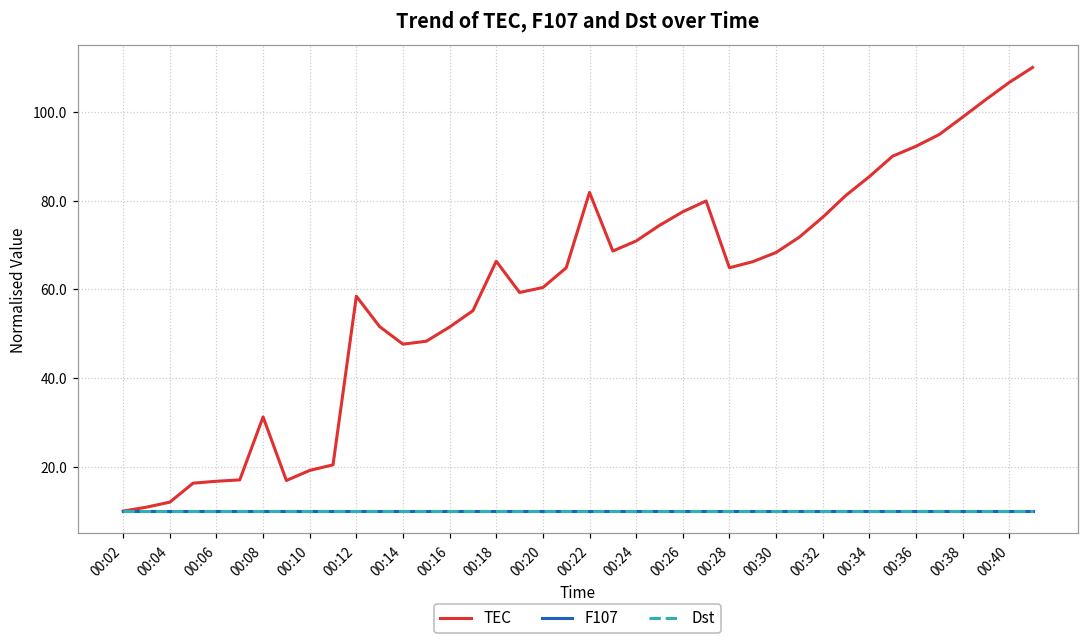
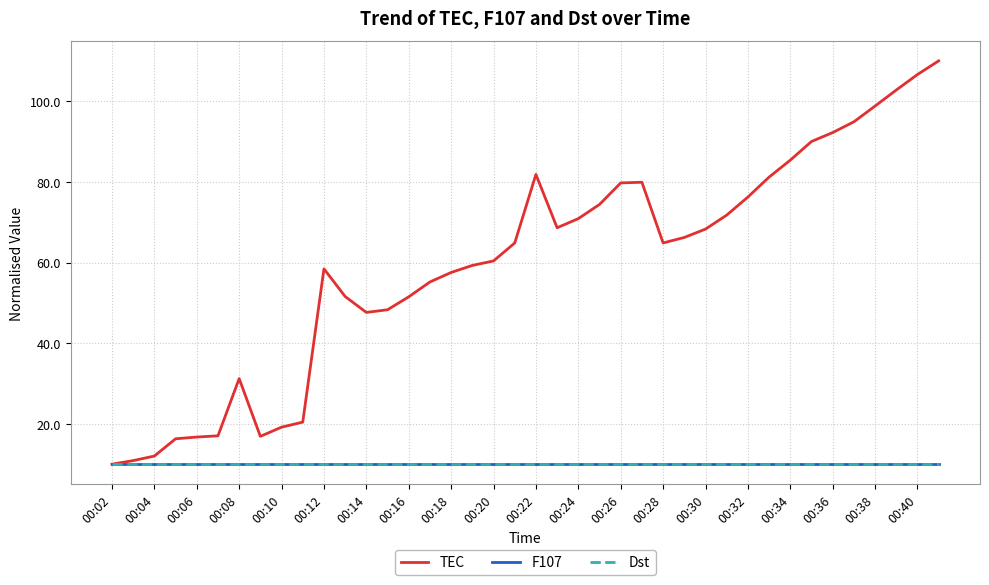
  {
    "TEC": {
      "00:04": 12,
      "00:06": 17,
      "00:08": 31,
      "00:10": 19,
      "00:12": 58,
      "00:14": 48,
      "00:16": 52,
-     "00:18": 66,
+     "00:18": 58,
      "00:20": 60,
      "00:22": 82,
      "00:24": 71,
-     "00:26": 77,
+     "00:26": 80,
      "00:28": 65,
      "00:30": 68,
      "00:32": 76,
      "00:34": 85,
      "00:36": 92,
      "00:38": 99,
      "00:40": 107
    },
    "Dst": {
      "00:04": 10,
      "00:06": 10,
      "00:08": 10,
      "00:10": 10,
      "00:12": 10,
      "00:14": 10,
      "00:16": 10,
      "00:18": 10,
      "00:20": 10,
      "00:22": 10,
      "00:24": 10,
      "00:26": 10,
      "00:28": 10,
      "00:30": 10,
      "00:32": 10,
      "00:34": 10,
      "00:36": 10,
      "00:38": 10,
      "00:40": 10
    }
  }
